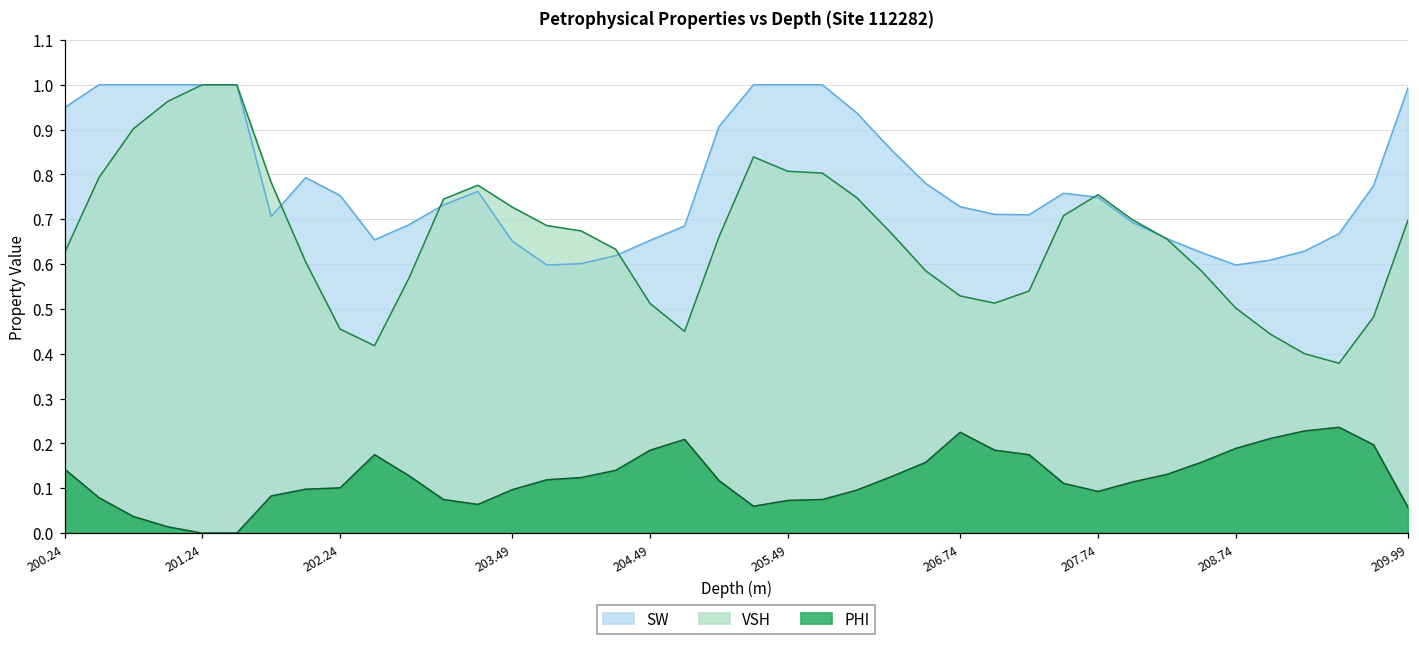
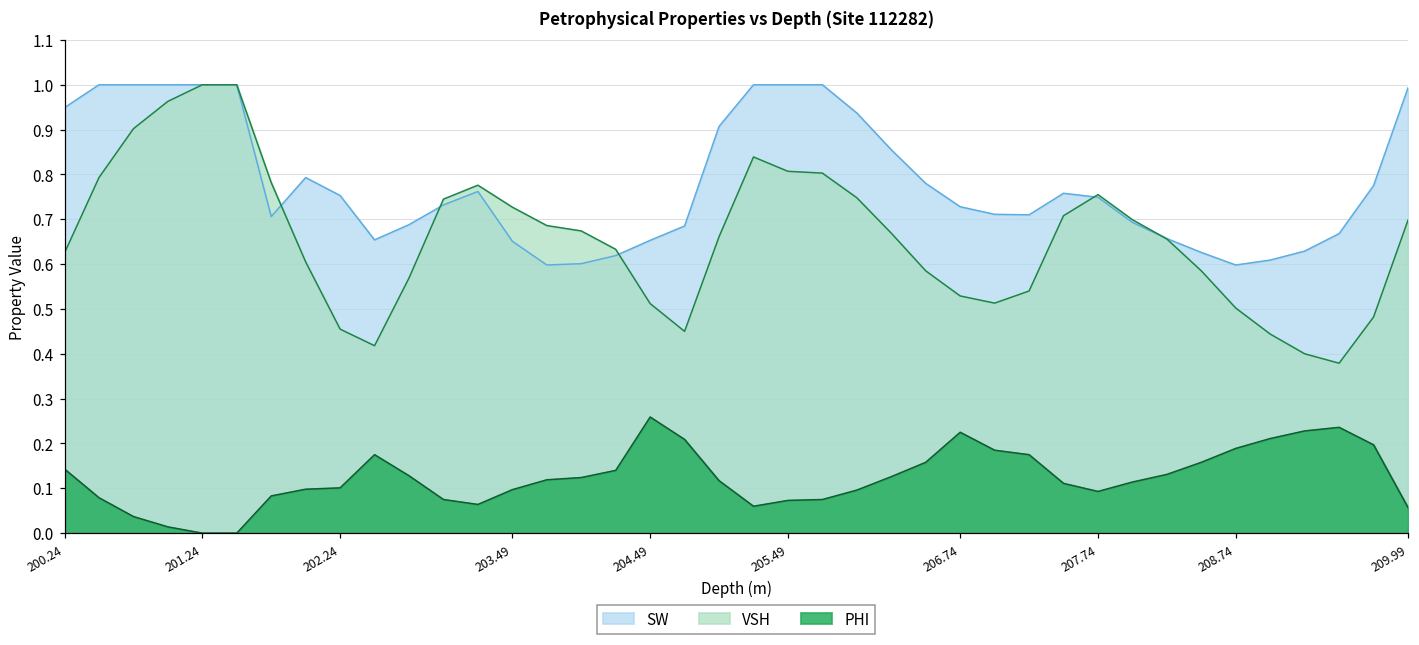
  {
    "PHI": {
      "200.24": 0.14,
      "201.24": 0.00,
      "202.24": 0.10,
      "203.49": 0.10,
-     "204.49": 0.19,
+     "204.49": 0.26,
      "205.49": 0.07,
      "206.74": 0.23,
      "207.74": 0.09,
      "208.74": 0.19,
      "209.99": 0.06
    }
  }
